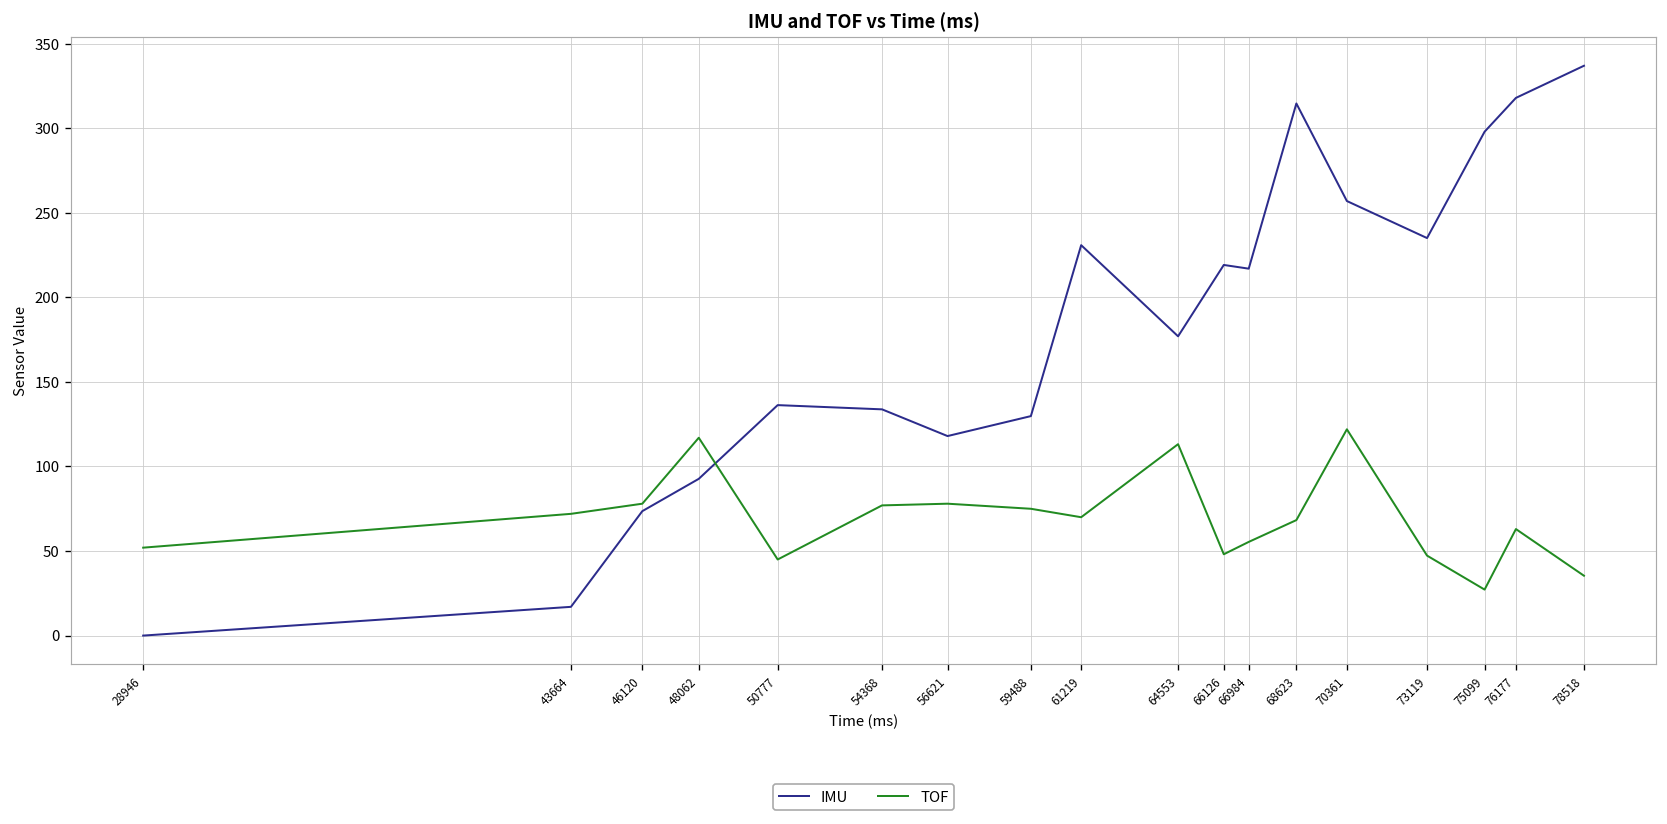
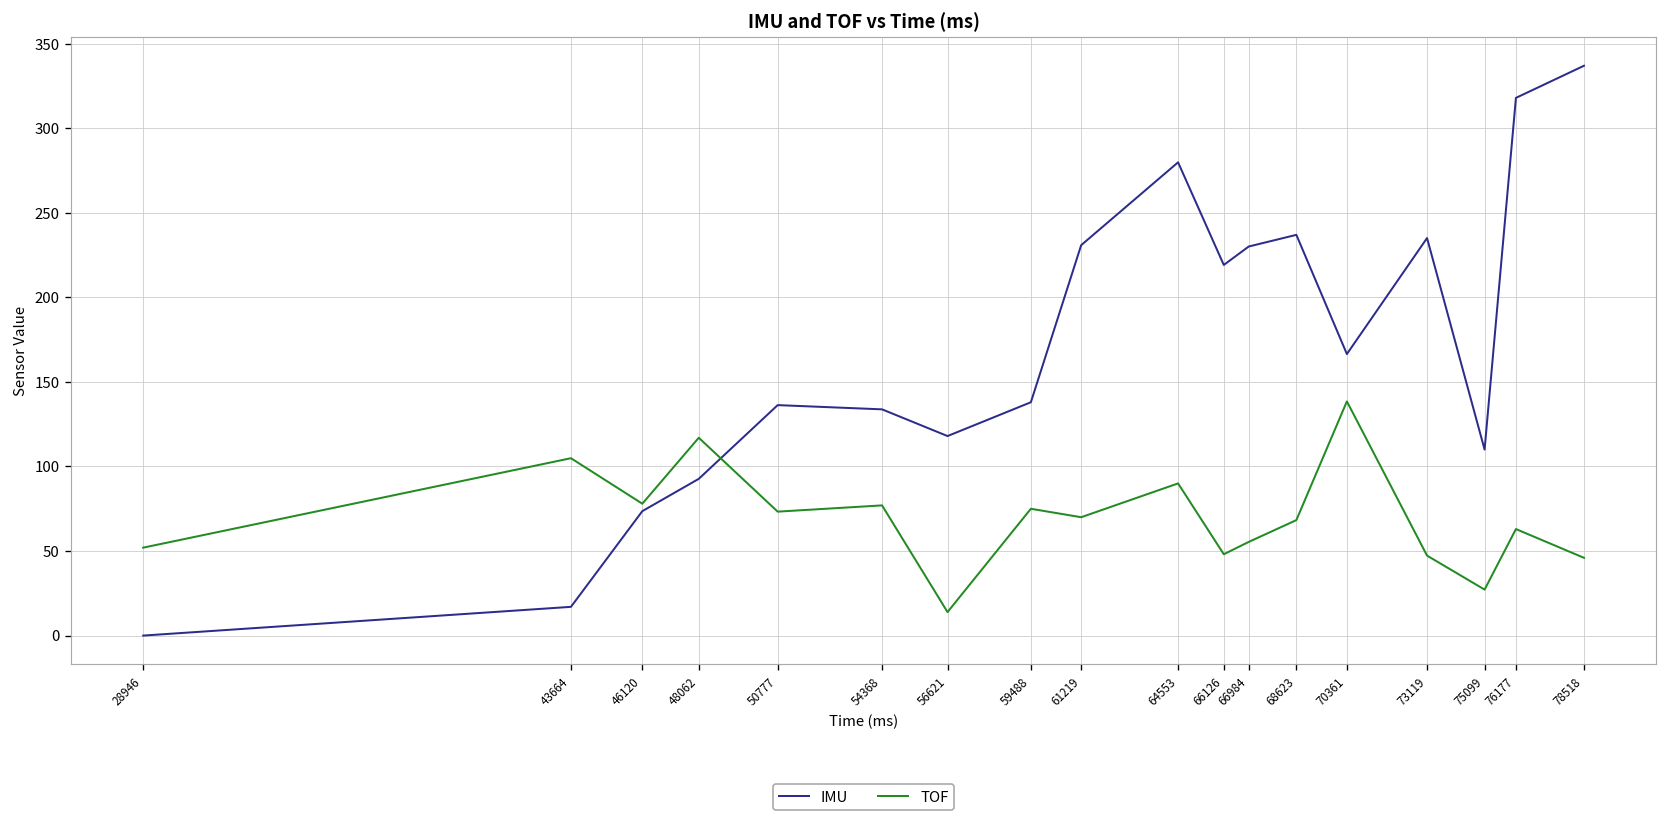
  {
    "IMU": {
      "28946": 0,
      "43664": 17,
      "46120": 74,
      "48062": 93,
      "50777": 136,
      "54368": 134,
      "56621": 118,
-     "59488": 130,
+     "59488": 138,
      "61219": 231,
-     "64553": 177,
+     "64553": 280,
      "66126": 219,
-     "66984": 217,
-     "68623": 315,
-     "70361": 257,
+     "66984": 230,
+     "68623": 237,
+     "70361": 167,
      "73119": 235,
-     "75099": 298,
+     "75099": 110,
      "76177": 318,
      "78518": 337
    },
    "TOF": {
      "28946": 52,
-     "43664": 72,
+     "43664": 105,
      "46120": 78,
      "48062": 117,
-     "50777": 45,
+     "50777": 73,
      "54368": 77,
-     "56621": 78,
+     "56621": 14,
      "59488": 75,
      "61219": 70,
-     "64553": 113,
+     "64553": 90,
      "66126": 48,
      "66984": 55,
      "68623": 68,
-     "70361": 122,
+     "70361": 139,
      "73119": 47,
      "75099": 27,
      "76177": 63,
-     "78518": 35
+     "78518": 46
    }
  }
